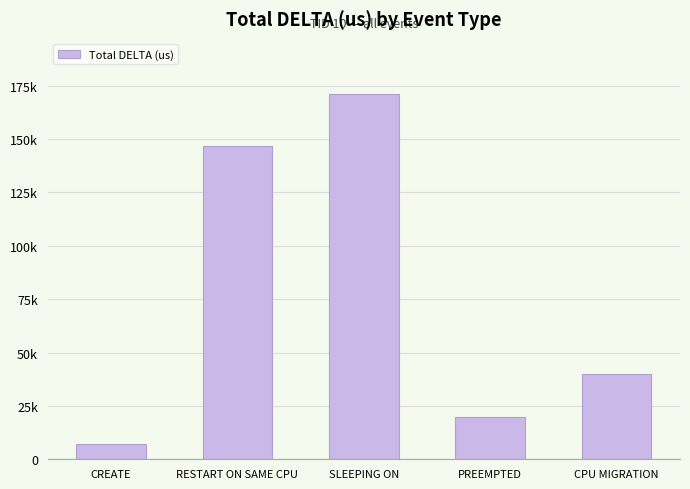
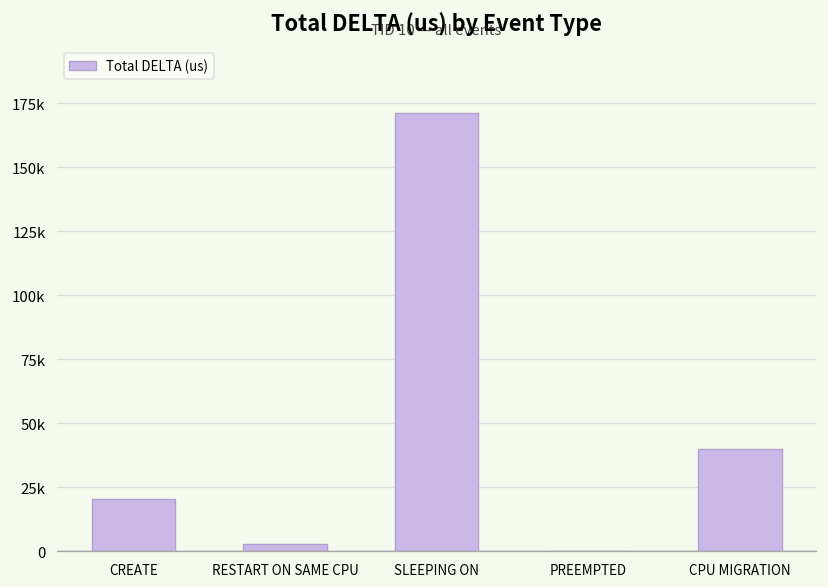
  {
-   "CREATE": 7000,
-   "RESTART ON SAME CPU": 147000,
+   "CREATE": 20000,
+   "RESTART ON SAME CPU": 3000,
    "SLEEPING ON": 171000,
-   "PREEMPTED": 20000,
+   "PREEMPTED": 0,
    "CPU MIGRATION": 40000
  }
